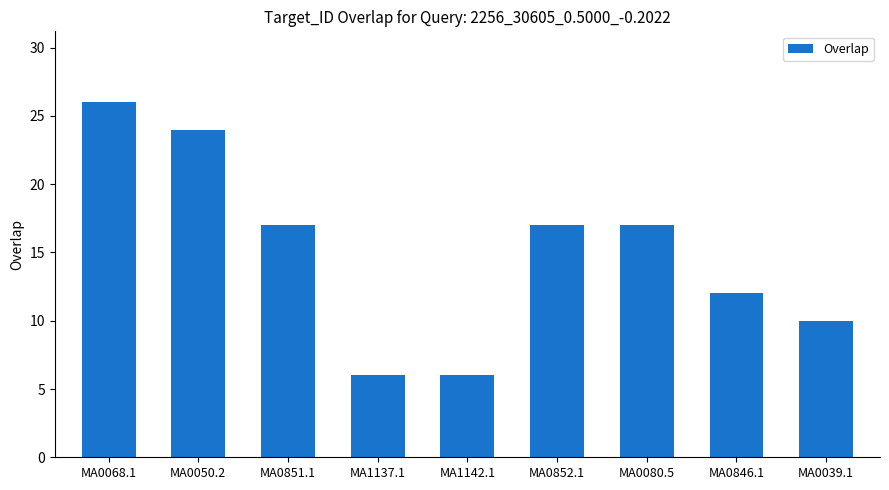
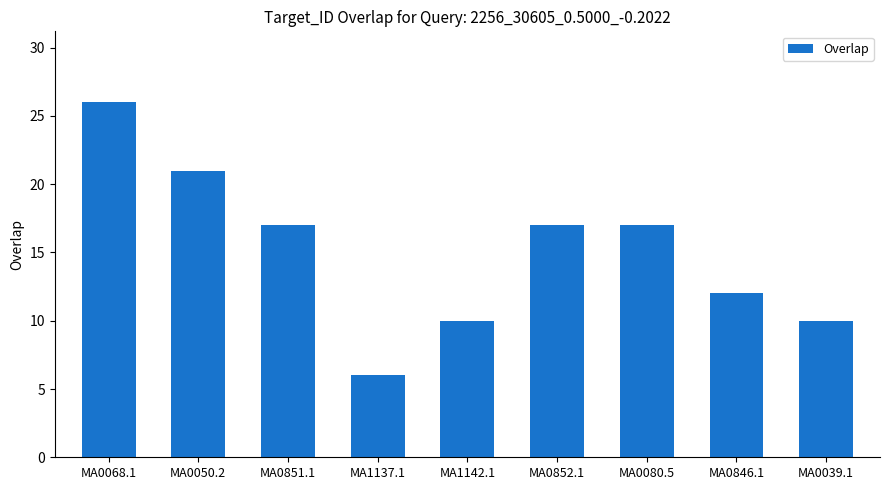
  {
    "MA0068.1": 26,
-   "MA0050.2": 24,
+   "MA0050.2": 21,
    "MA0851.1": 17,
    "MA1137.1": 6,
-   "MA1142.1": 6,
+   "MA1142.1": 10,
    "MA0852.1": 17,
    "MA0080.5": 17,
    "MA0846.1": 12,
    "MA0039.1": 10
  }
